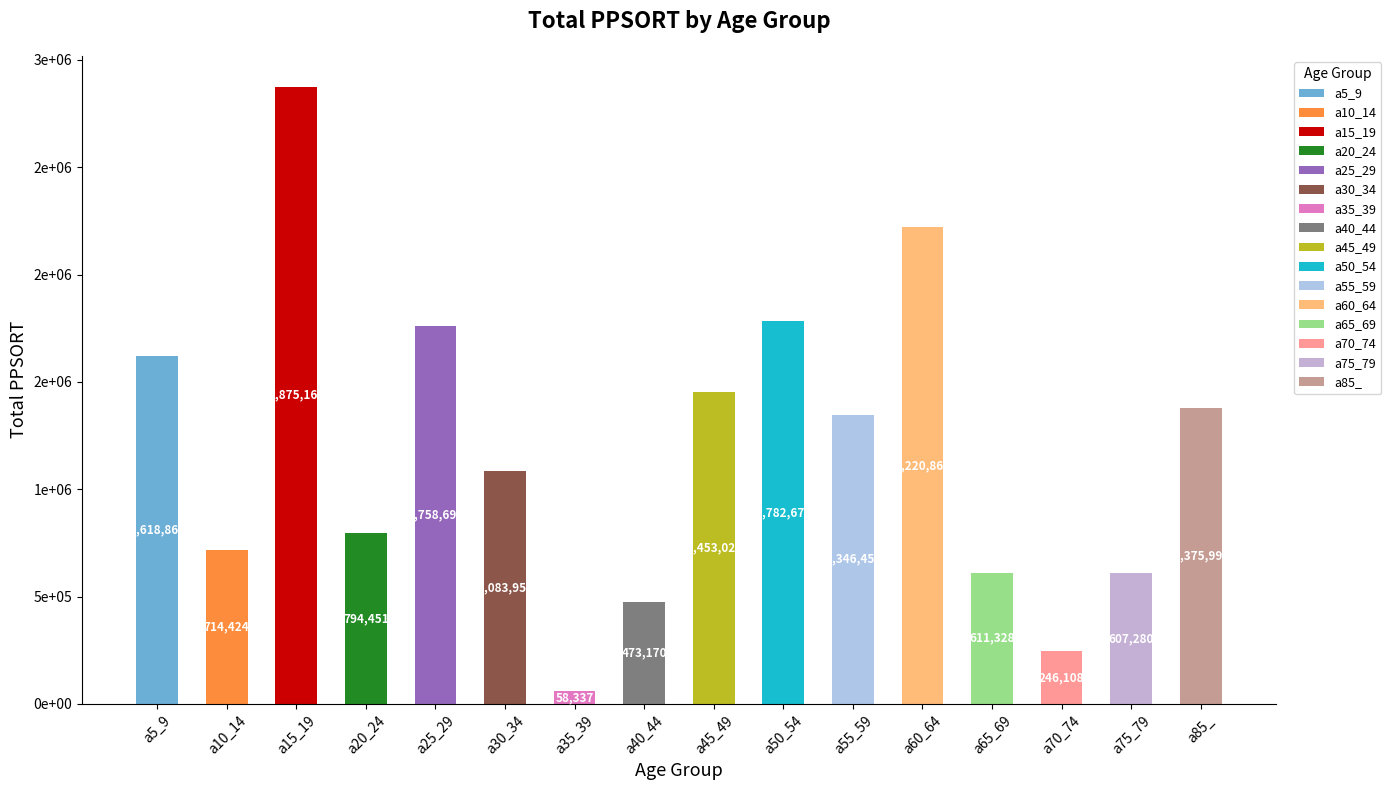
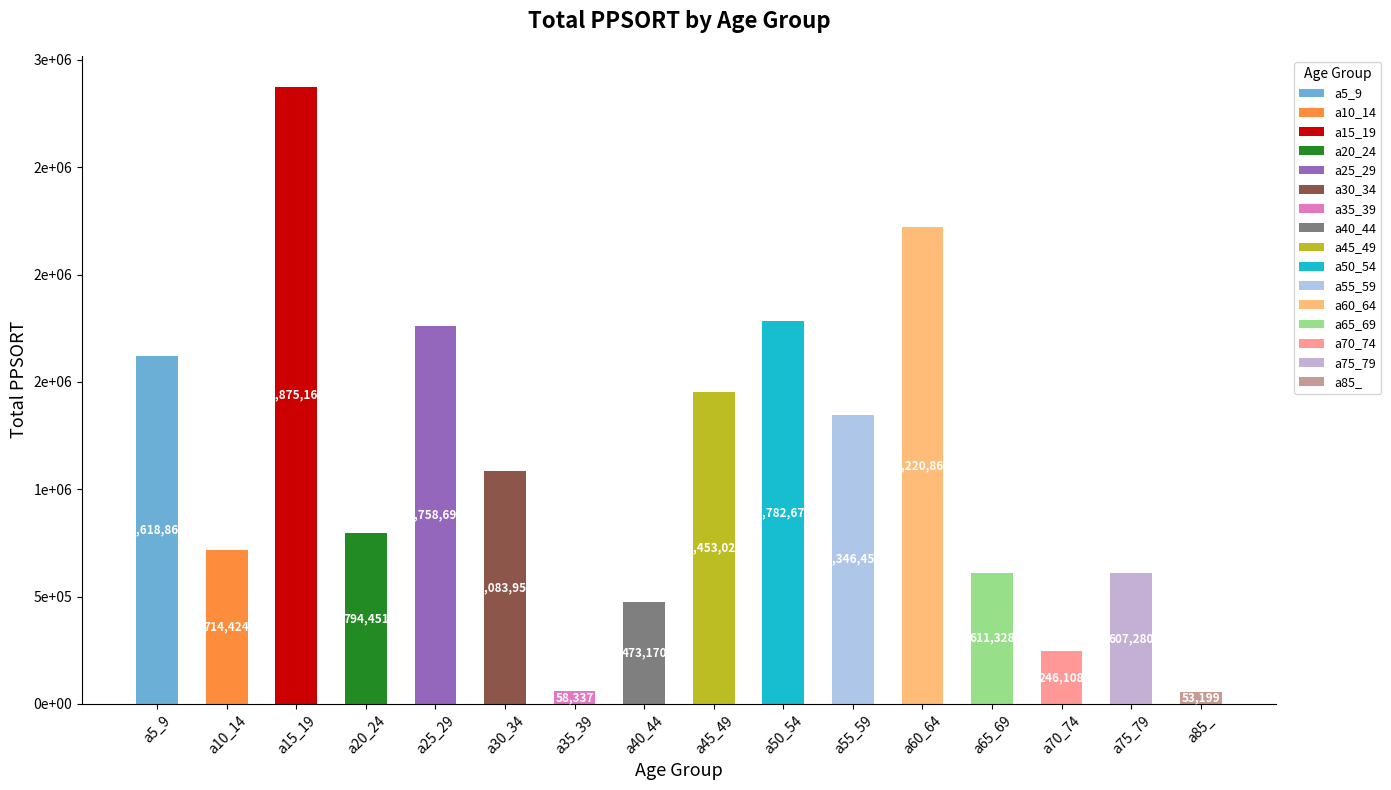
  {
    "a5_9": "1,618,866",
    "a10_14": "714,424",
    "a15_19": "2,875,164",
    "a20_24": "794,451",
    "a25_29": "1,758,696",
    "a30_34": "1,083,953",
    "a35_39": "58,337",
    "a40_44": "473,170",
    "a45_49": "1,453,028",
    "a50_54": "1,782,673",
    "a55_59": "1,346,451",
    "a60_64": "2,220,862",
    "a65_69": "611,328",
    "a70_74": "246,108",
    "a75_79": "607,280",
-   "a85_": "1,375,993"
+   "a85_": "53,199"
  }
